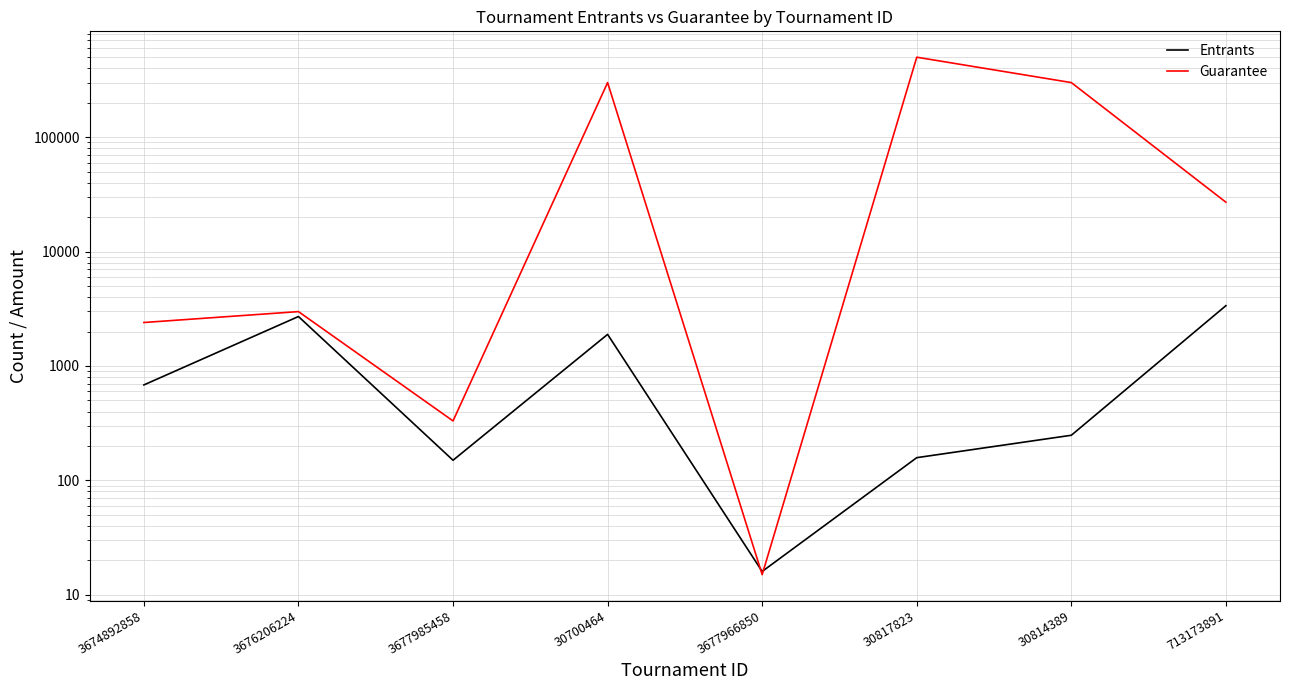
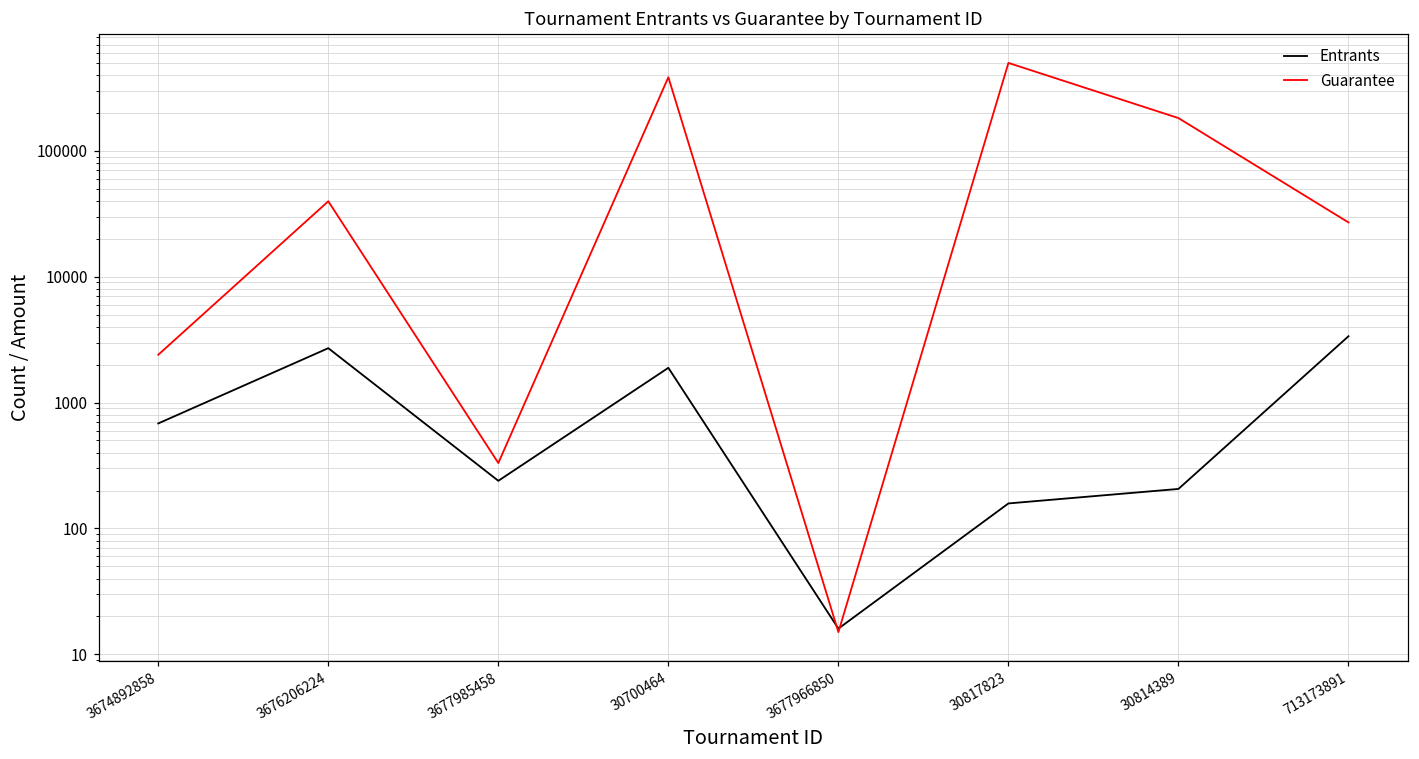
  {
    "Entrants": {
      "3674892858": 700,
      "3676206224": 2700,
-     "3677985458": 150,
+     "3677985458": 240,
      "30700464": 1900,
      "3677966850": 16,
      "30817823": 160,
-     "30814389": 250,
+     "30814389": 210,
      "713173891": 3400
    },
    "Guarantee": {
      "3674892858": 2400,
-     "3676206224": 3000,
+     "3676206224": 40000,
      "3677985458": 330,
-     "30700464": 300000,
+     "30700464": 380000,
      "3677966850": 15,
      "30817823": 500000,
-     "30814389": 300000,
+     "30814389": 180000,
      "713173891": 27000
    }
  }
